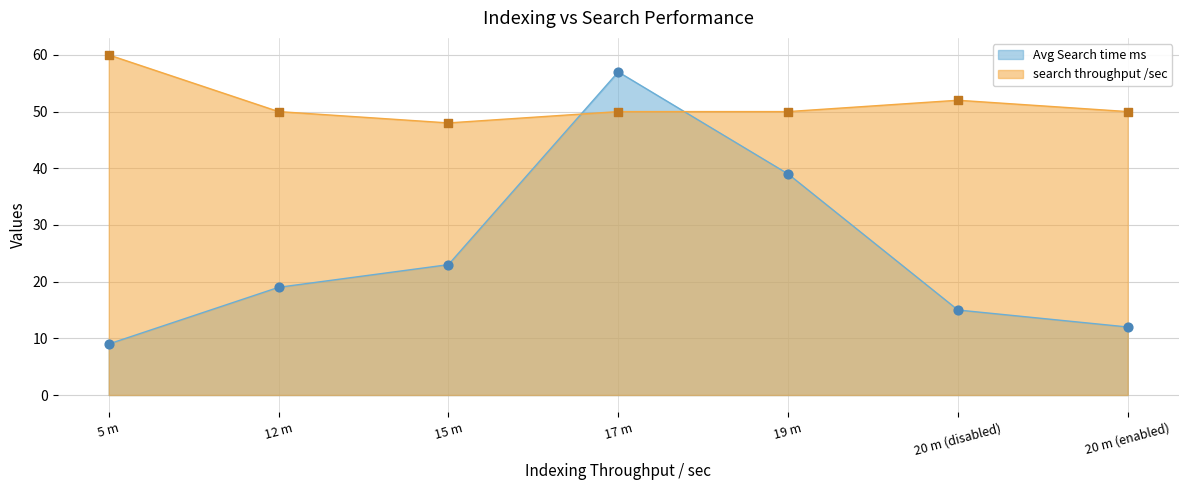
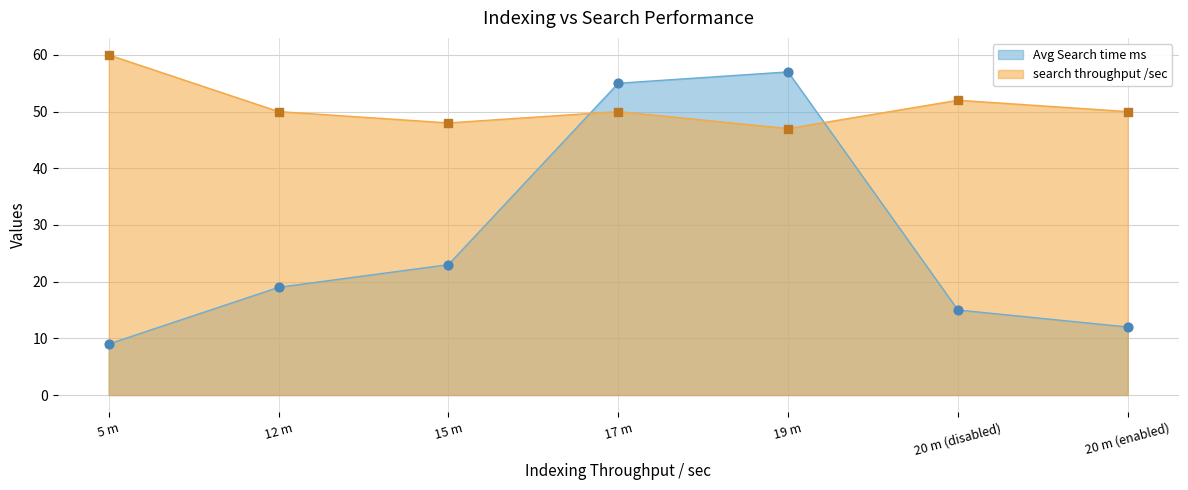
  {
    "Avg Search time ms": {
      "5 m": 9,
      "12 m": 19,
      "15 m": 23,
-     "17 m": 57,
-     "19 m": 39,
+     "17 m": 55,
+     "19 m": 57,
      "20 m (disabled)": 15,
      "20 m (enabled)": 12
    },
    "search throughput /sec": {
      "5 m": 60,
      "12 m": 50,
      "15 m": 48,
      "17 m": 50,
-     "19 m": 50,
+     "19 m": 47,
      "20 m (disabled)": 52,
      "20 m (enabled)": 50
    }
  }
